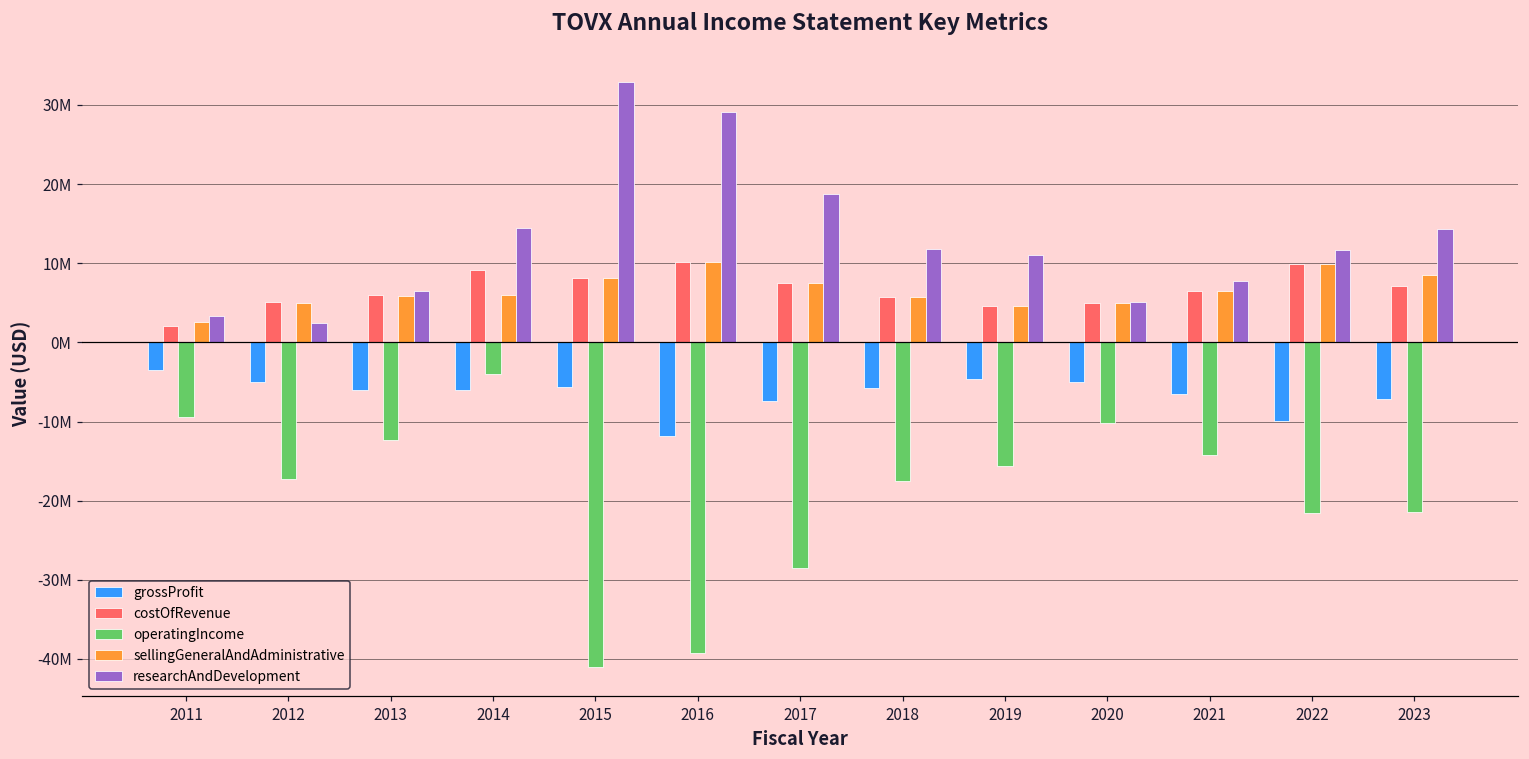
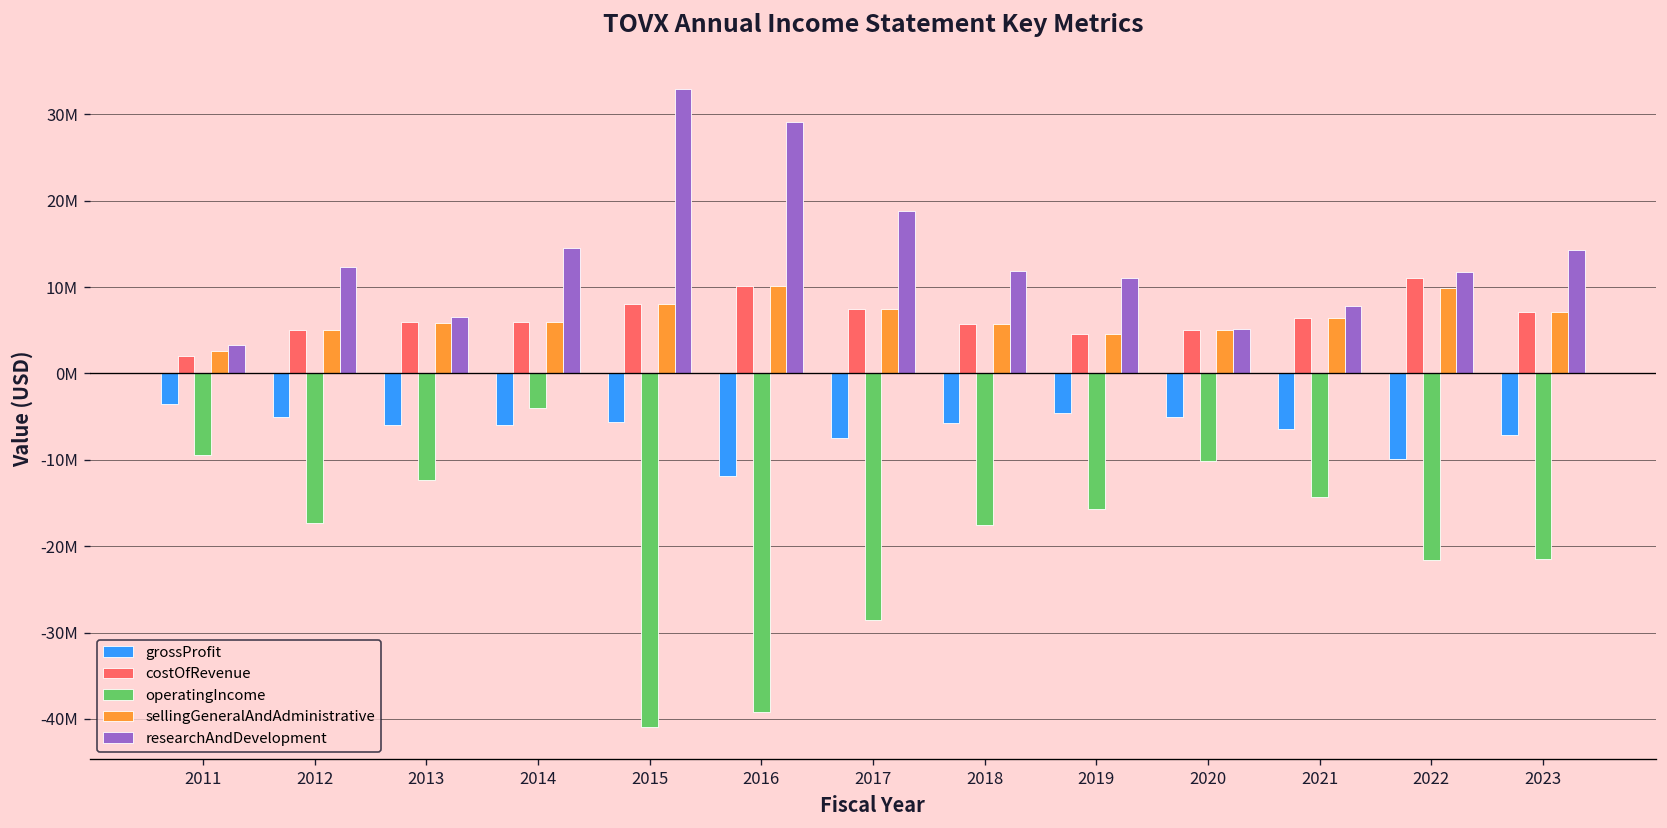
  {
    "grossProfit": {
      "2011": -4000000,
      "2012": -5000000,
      "2013": -6000000,
      "2014": -6000000,
      "2015": -6000000,
      "2016": -12000000,
      "2017": -7000000,
      "2018": -6000000,
      "2019": -5000000,
      "2020": -5000000,
      "2021": -6000000,
      "2022": -10000000,
      "2023": -7000000
    },
    "costOfRevenue": {
      "2011": 2000000,
      "2012": 5000000,
      "2013": 6000000,
-     "2014": 9000000,
+     "2014": 6000000,
      "2015": 8000000,
      "2016": 10000000,
      "2017": 7000000,
      "2018": 6000000,
      "2019": 5000000,
      "2020": 5000000,
      "2021": 6000000,
-     "2022": 10000000,
+     "2022": 11000000,
      "2023": 7000000
    },
    "operatingIncome": {
      "2011": -9000000,
      "2012": -17000000,
      "2013": -12000000,
      "2014": -4000000,
      "2015": -41000000,
      "2016": -39000000,
      "2017": -29000000,
      "2018": -18000000,
      "2019": -16000000,
      "2020": -10000000,
      "2021": -14000000,
      "2022": -22000000,
      "2023": -21000000
    },
    "sellingGeneralAndAdministrative": {
      "2011": 3000000,
      "2012": 5000000,
      "2013": 6000000,
      "2014": 6000000,
      "2015": 8000000,
      "2016": 10000000,
      "2017": 7000000,
      "2018": 6000000,
      "2019": 5000000,
      "2020": 5000000,
      "2021": 6000000,
      "2022": 10000000,
-     "2023": 9000000
+     "2023": 7000000
    },
    "researchAndDevelopment": {
      "2011": 3000000,
-     "2012": 2000000,
+     "2012": 12000000,
      "2013": 7000000,
      "2014": 14000000,
      "2015": 33000000,
      "2016": 29000000,
      "2017": 19000000,
      "2018": 12000000,
      "2019": 11000000,
      "2020": 5000000,
      "2021": 8000000,
      "2022": 12000000,
      "2023": 14000000
    }
  }
